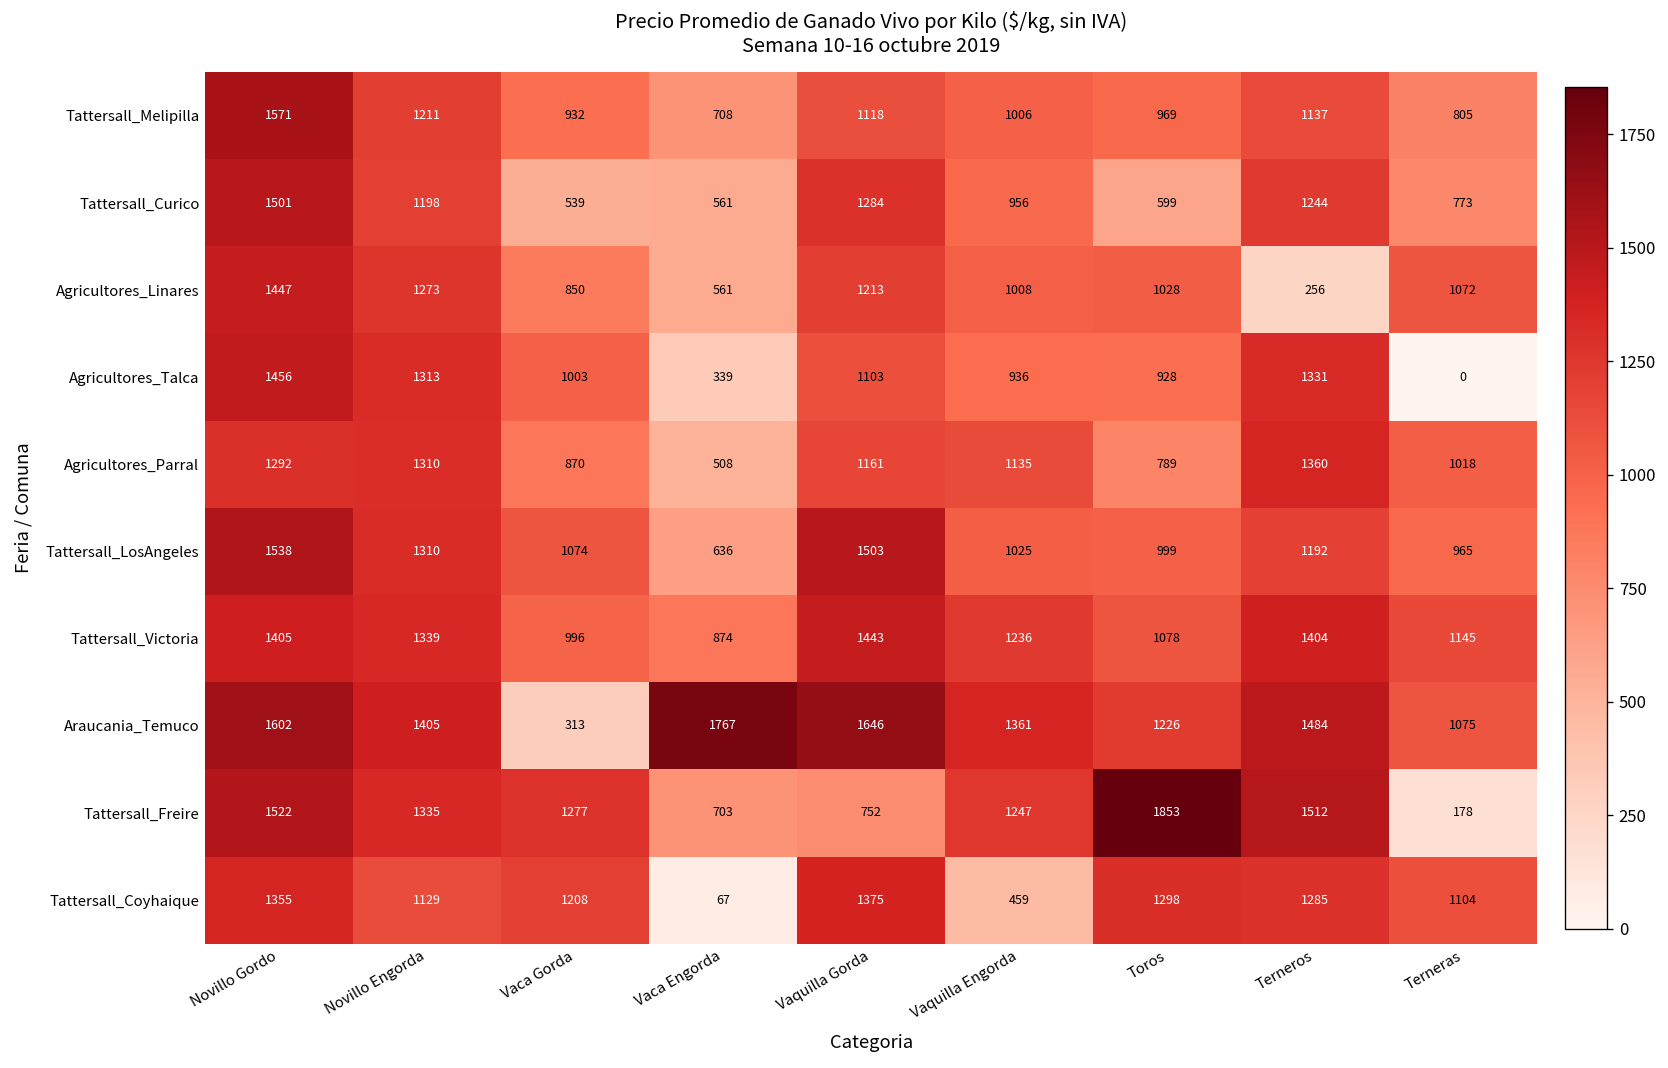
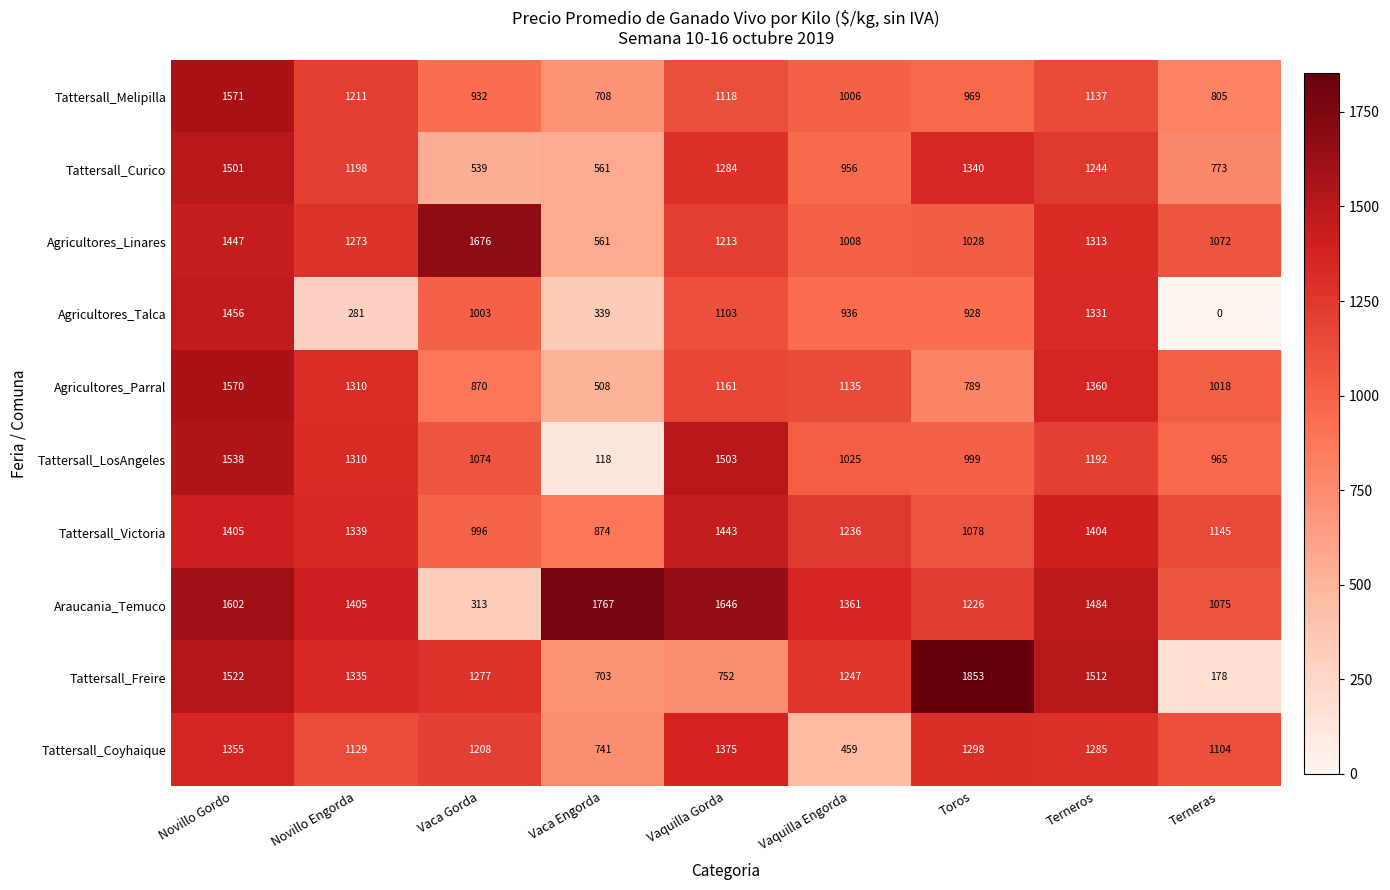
  {
    "Tattersall_Melipilla": {
      "Novillo Gordo": 1571,
      "Novillo Engorda": 1211,
      "Vaca Gorda": 932,
      "Vaca Engorda": 708,
      "Vaquilla Gorda": 1118,
      "Vaquilla Engorda": 1006,
      "Toros": 969,
      "Terneros": 1137,
      "Terneras": 805
    },
    "Tattersall_Curico": {
      "Novillo Gordo": 1501,
      "Novillo Engorda": 1198,
      "Vaca Gorda": 539,
      "Vaca Engorda": 561,
      "Vaquilla Gorda": 1284,
      "Vaquilla Engorda": 956,
-     "Toros": 599,
+     "Toros": 1340,
      "Terneros": 1244,
      "Terneras": 773
    },
    "Agricultores_Linares": {
      "Novillo Gordo": 1447,
      "Novillo Engorda": 1273,
-     "Vaca Gorda": 850,
+     "Vaca Gorda": 1676,
      "Vaca Engorda": 561,
      "Vaquilla Gorda": 1213,
      "Vaquilla Engorda": 1008,
      "Toros": 1028,
-     "Terneros": 256,
+     "Terneros": 1313,
      "Terneras": 1072
    },
    "Agricultores_Talca": {
      "Novillo Gordo": 1456,
-     "Novillo Engorda": 1313,
+     "Novillo Engorda": 281,
      "Vaca Gorda": 1003,
      "Vaca Engorda": 339,
      "Vaquilla Gorda": 1103,
      "Vaquilla Engorda": 936,
      "Toros": 928,
      "Terneros": 1331,
      "Terneras": 0
    },
    "Agricultores_Parral": {
-     "Novillo Gordo": 1292,
+     "Novillo Gordo": 1570,
      "Novillo Engorda": 1310,
      "Vaca Gorda": 870,
      "Vaca Engorda": 508,
      "Vaquilla Gorda": 1161,
      "Vaquilla Engorda": 1135,
      "Toros": 789,
      "Terneros": 1360,
      "Terneras": 1018
    },
    "Tattersall_LosAngeles": {
      "Novillo Gordo": 1538,
      "Novillo Engorda": 1310,
      "Vaca Gorda": 1074,
-     "Vaca Engorda": 636,
+     "Vaca Engorda": 118,
      "Vaquilla Gorda": 1503,
      "Vaquilla Engorda": 1025,
      "Toros": 999,
      "Terneros": 1192,
      "Terneras": 965
    },
    "Tattersall_Victoria": {
      "Novillo Gordo": 1405,
      "Novillo Engorda": 1339,
      "Vaca Gorda": 996,
      "Vaca Engorda": 874,
      "Vaquilla Gorda": 1443,
      "Vaquilla Engorda": 1236,
      "Toros": 1078,
      "Terneros": 1404,
      "Terneras": 1145
    },
    "Araucania_Temuco": {
      "Novillo Gordo": 1602,
      "Novillo Engorda": 1405,
      "Vaca Gorda": 313,
      "Vaca Engorda": 1767,
      "Vaquilla Gorda": 1646,
      "Vaquilla Engorda": 1361,
      "Toros": 1226,
      "Terneros": 1484,
      "Terneras": 1075
    },
    "Tattersall_Freire": {
      "Novillo Gordo": 1522,
      "Novillo Engorda": 1335,
      "Vaca Gorda": 1277,
      "Vaca Engorda": 703,
      "Vaquilla Gorda": 752,
      "Vaquilla Engorda": 1247,
      "Toros": 1853,
      "Terneros": 1512,
      "Terneras": 178
    },
    "Tattersall_Coyhaique": {
      "Novillo Gordo": 1355,
      "Novillo Engorda": 1129,
      "Vaca Gorda": 1208,
-     "Vaca Engorda": 67,
+     "Vaca Engorda": 741,
      "Vaquilla Gorda": 1375,
      "Vaquilla Engorda": 459,
      "Toros": 1298,
      "Terneros": 1285,
      "Terneras": 1104
    }
  }
